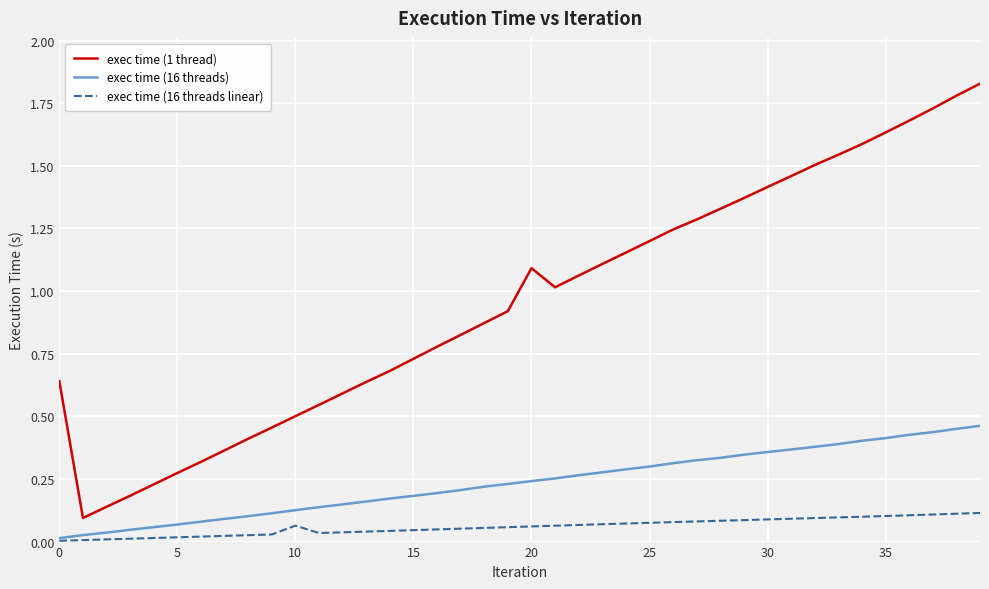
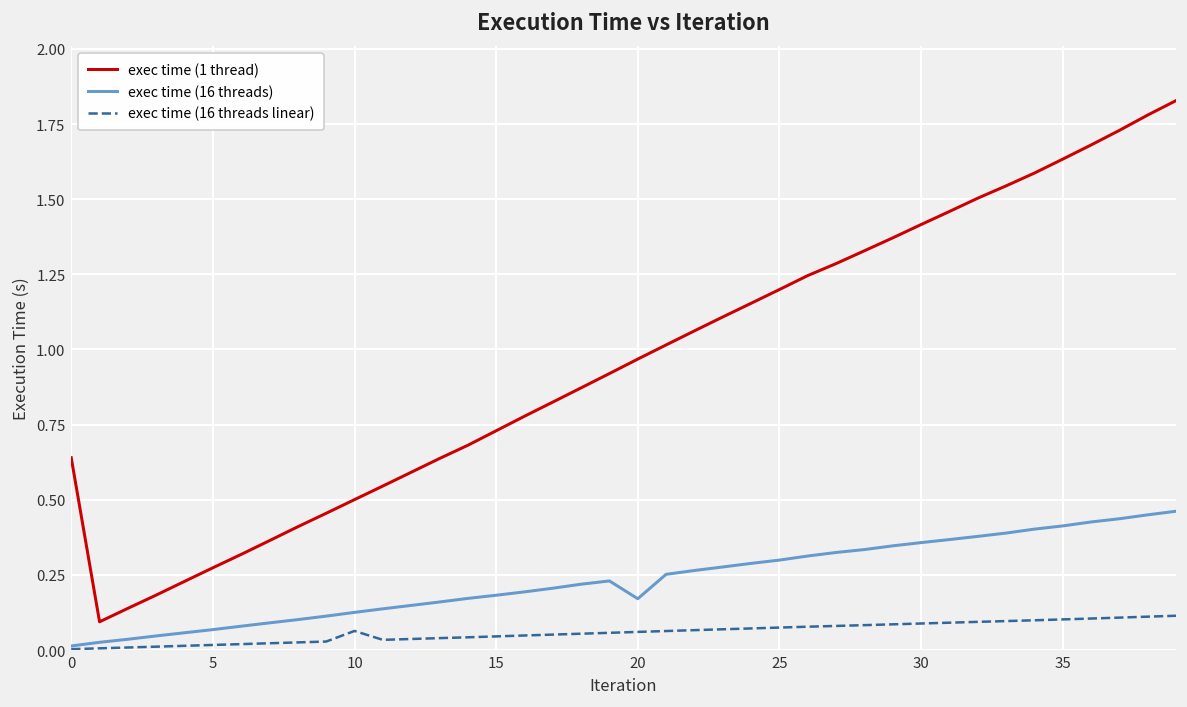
  {
    "exec time (1 thread)": {
      "0": 0.64,
      "5": 0.27,
      "10": 0.50,
      "15": 0.73,
-     "20": 1.09,
+     "20": 0.97,
      "25": 1.20,
      "30": 1.42,
      "35": 1.63
    },
    "exec time (16 threads)": {
      "0": 0.01,
      "5": 0.07,
      "10": 0.13,
      "15": 0.18,
-     "20": 0.24,
+     "20": 0.17,
      "25": 0.30,
      "30": 0.36,
      "35": 0.41
    },
    "exec time (16 threads linear)": {
      "0": 0.00,
      "5": 0.02,
      "10": 0.06,
      "15": 0.05,
      "20": 0.06,
      "25": 0.07,
      "30": 0.09,
      "35": 0.10
    }
  }
